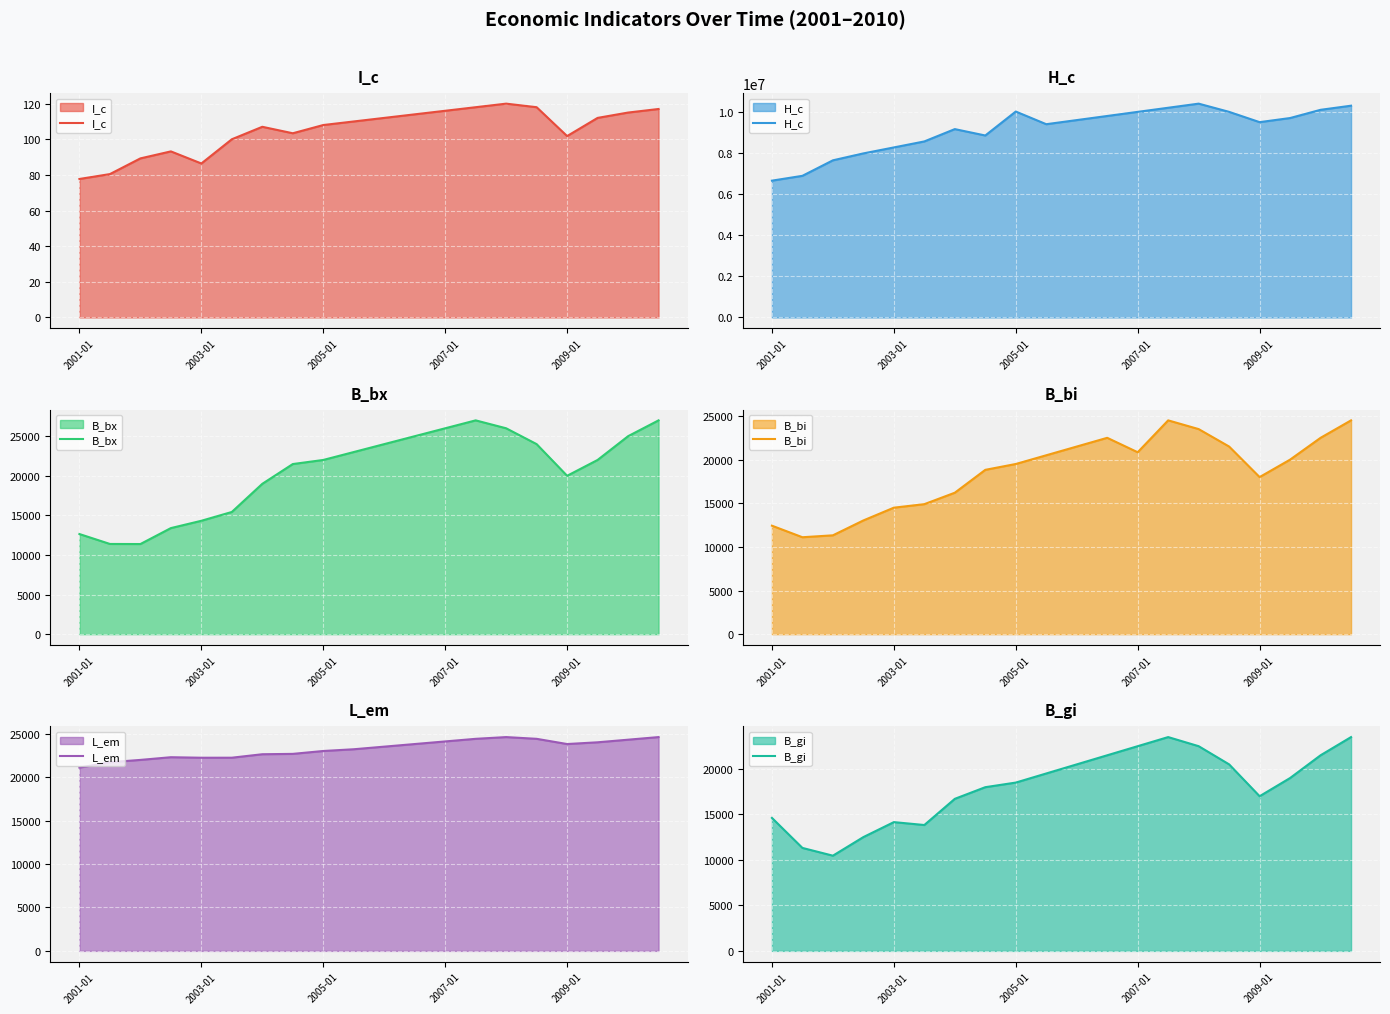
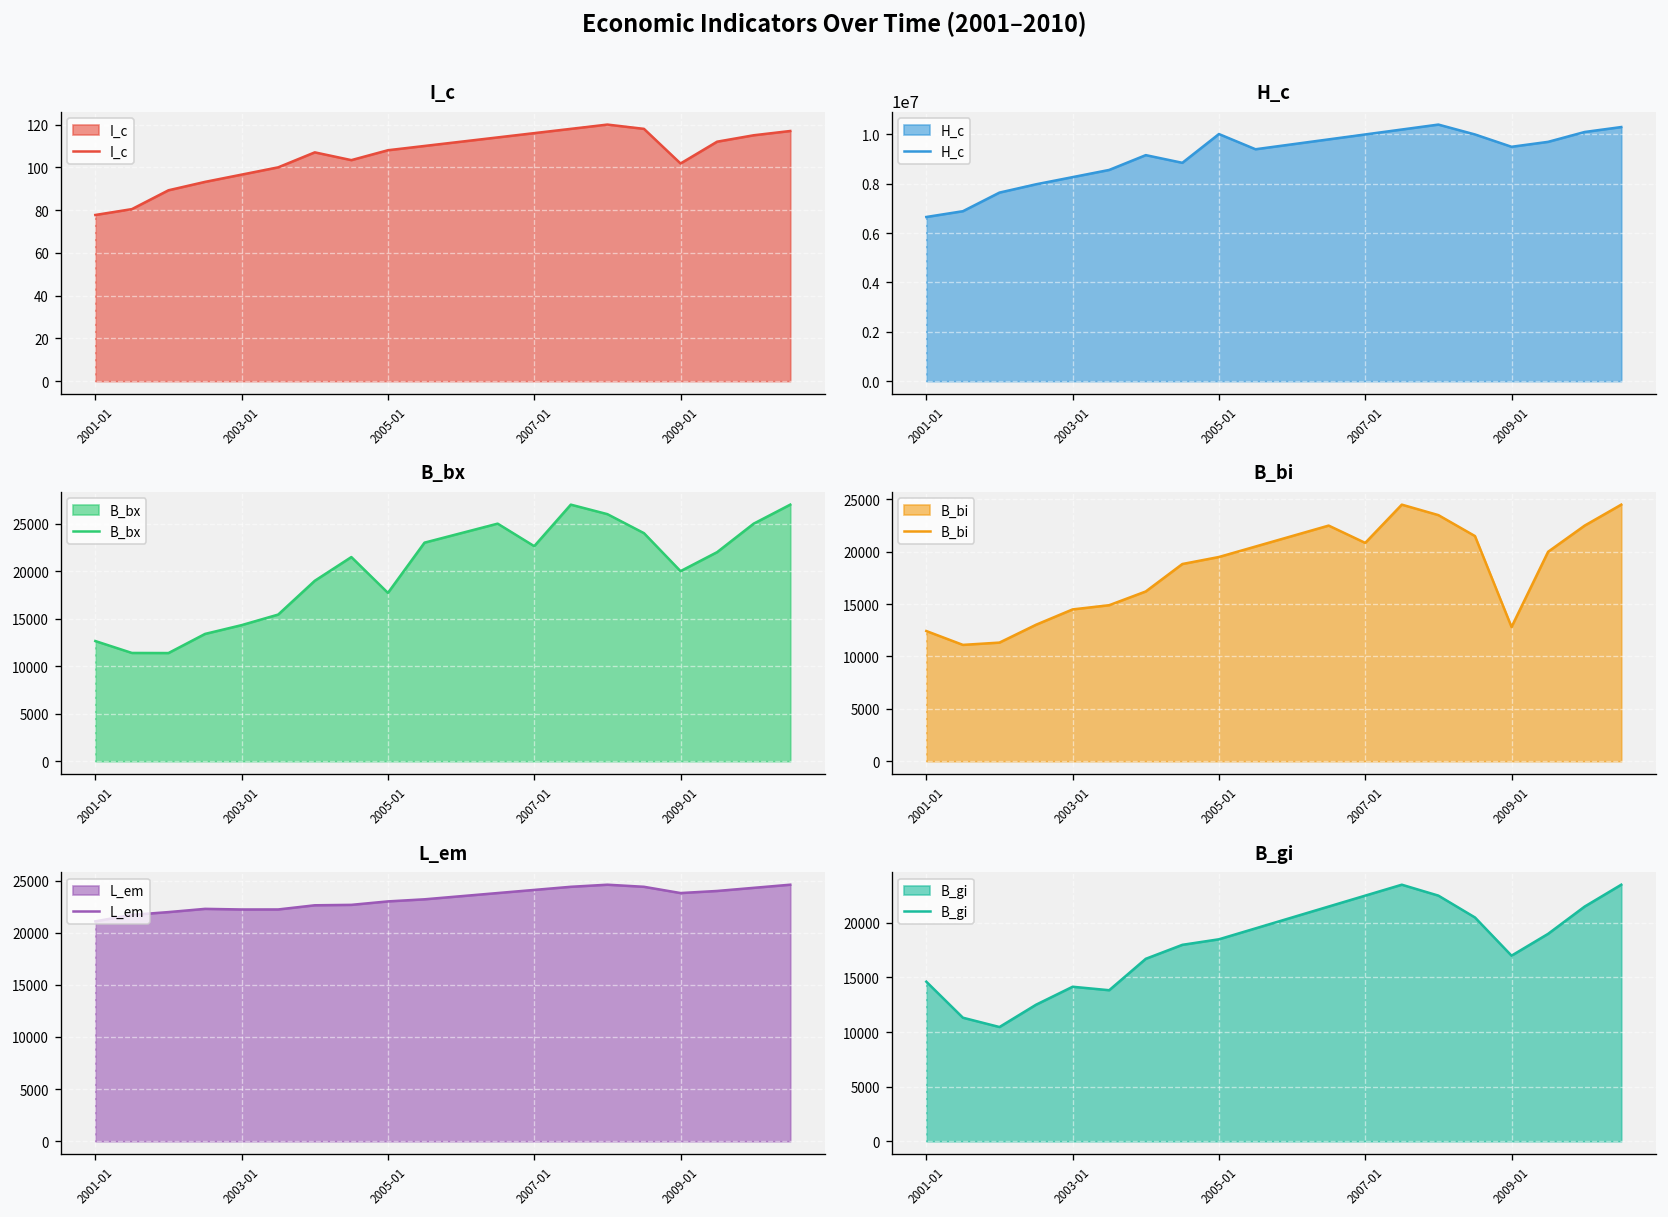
  {
    "I_c": {
      "2001-01": 78,
-     "2003-01": 86,
+     "2003-01": 97,
      "2005-01": 108,
      "2007-01": 116,
      "2009-01": 102
    },
    "H_c": {
      "2001-01": 6700000,
      "2003-01": 8300000,
      "2005-01": 10000000,
      "2007-01": 10000000,
      "2009-01": 9500000
    },
    "B_bx": {
      "2001-01": 13000,
      "2003-01": 14000,
-     "2005-01": 22000,
-     "2007-01": 26000,
+     "2005-01": 18000,
+     "2007-01": 23000,
      "2009-01": 20000
    },
    "B_bi": {
      "2001-01": 12000,
      "2003-01": 14000,
      "2005-01": 20000,
      "2007-01": 21000,
-     "2009-01": 18000
+     "2009-01": 13000
    },
    "L_em": {
      "2001-01": 21000,
      "2003-01": 22000,
      "2005-01": 23000,
      "2007-01": 24000,
      "2009-01": 24000
    },
    "B_gi": {
      "2001-01": 15000,
      "2003-01": 14000,
      "2005-01": 19000,
      "2007-01": 23000,
      "2009-01": 17000
    }
  }
